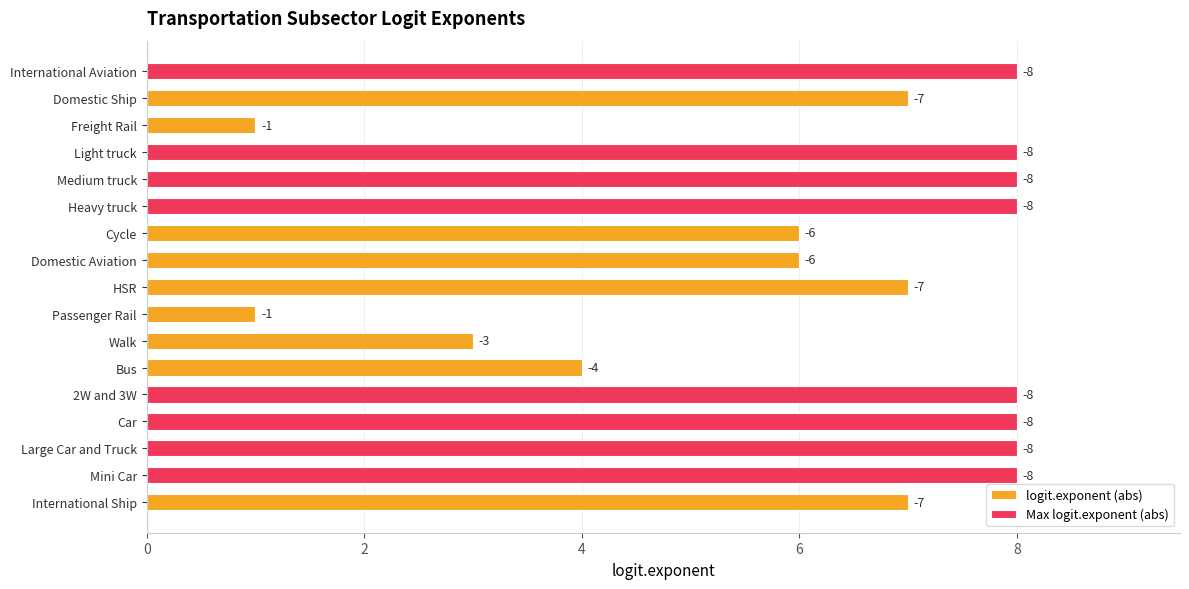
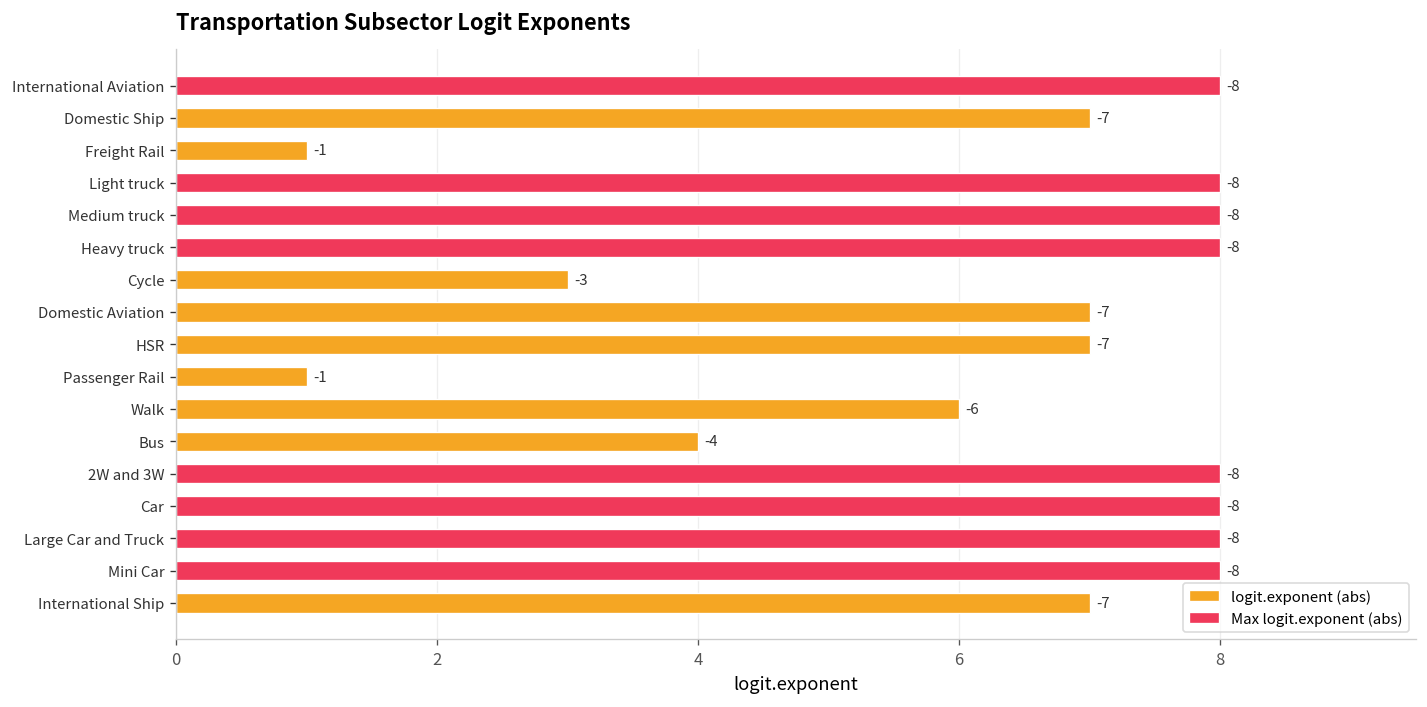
  {
    "logit.exponent (abs)": {
-     "Cycle": -6,
-     "Domestic Aviation": -6,
-     "Walk": -3
+     "Cycle": -3,
+     "Domestic Aviation": -7,
+     "Walk": -6
    },
    "Max logit.exponent (abs)": {
      "Domestic Ship": 0.00,
      "Freight Rail": 0.00,
      "Cycle": 0.00,
      "Domestic Aviation": 0.00,
      "HSR": 0.00,
      "Passenger Rail": 0.00,
      "Walk": 0.00,
      "Bus": 0.00,
      "International Ship": 0.00
    }
  }
